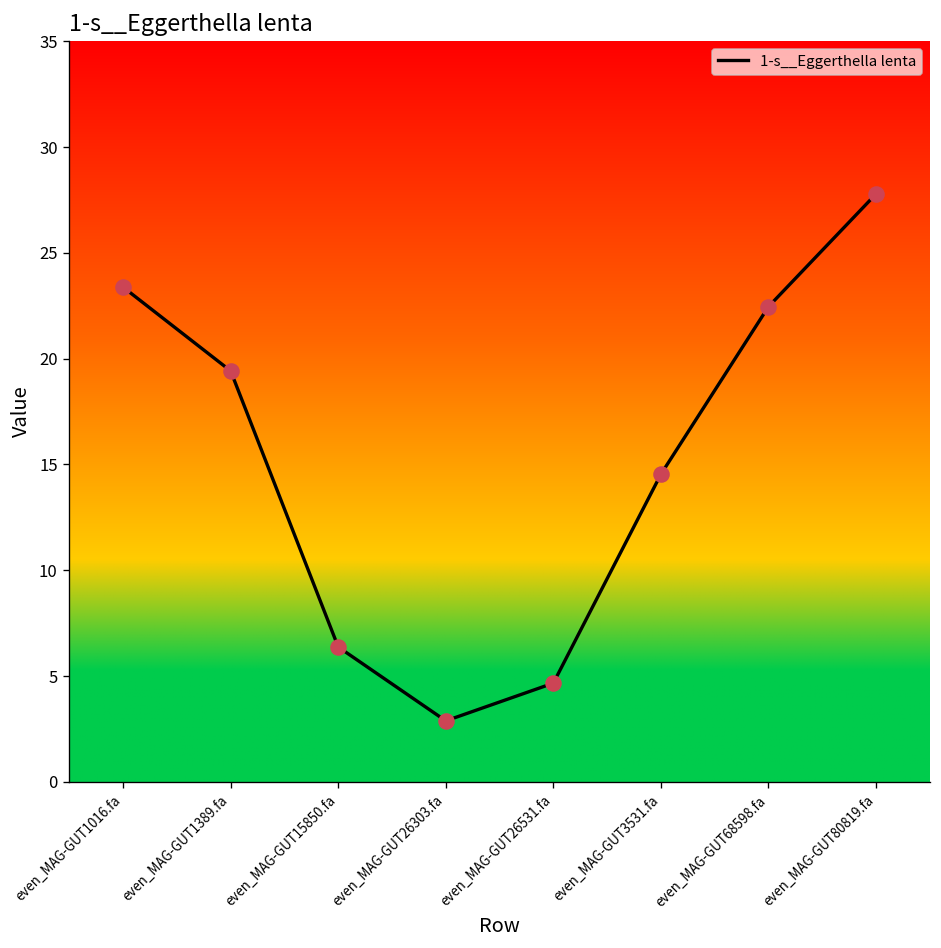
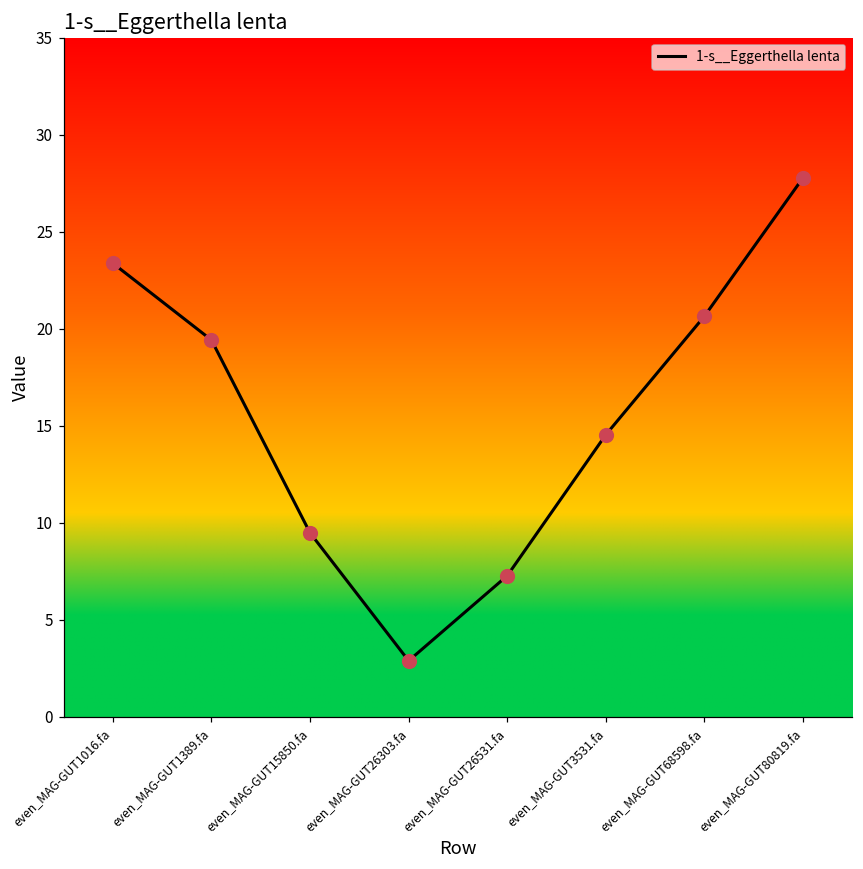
  {
    "even_MAG-GUT1016.fa": 23.4,
    "even_MAG-GUT1389.fa": 19.4,
-   "even_MAG-GUT15850.fa": 6.4,
+   "even_MAG-GUT15850.fa": 9.5,
    "even_MAG-GUT26303.fa": 2.9,
-   "even_MAG-GUT26531.fa": 4.7,
+   "even_MAG-GUT26531.fa": 7.3,
    "even_MAG-GUT3531.fa": 14.5,
-   "even_MAG-GUT68598.fa": 22.5,
+   "even_MAG-GUT68598.fa": 20.6,
    "even_MAG-GUT80819.fa": 27.8
  }
